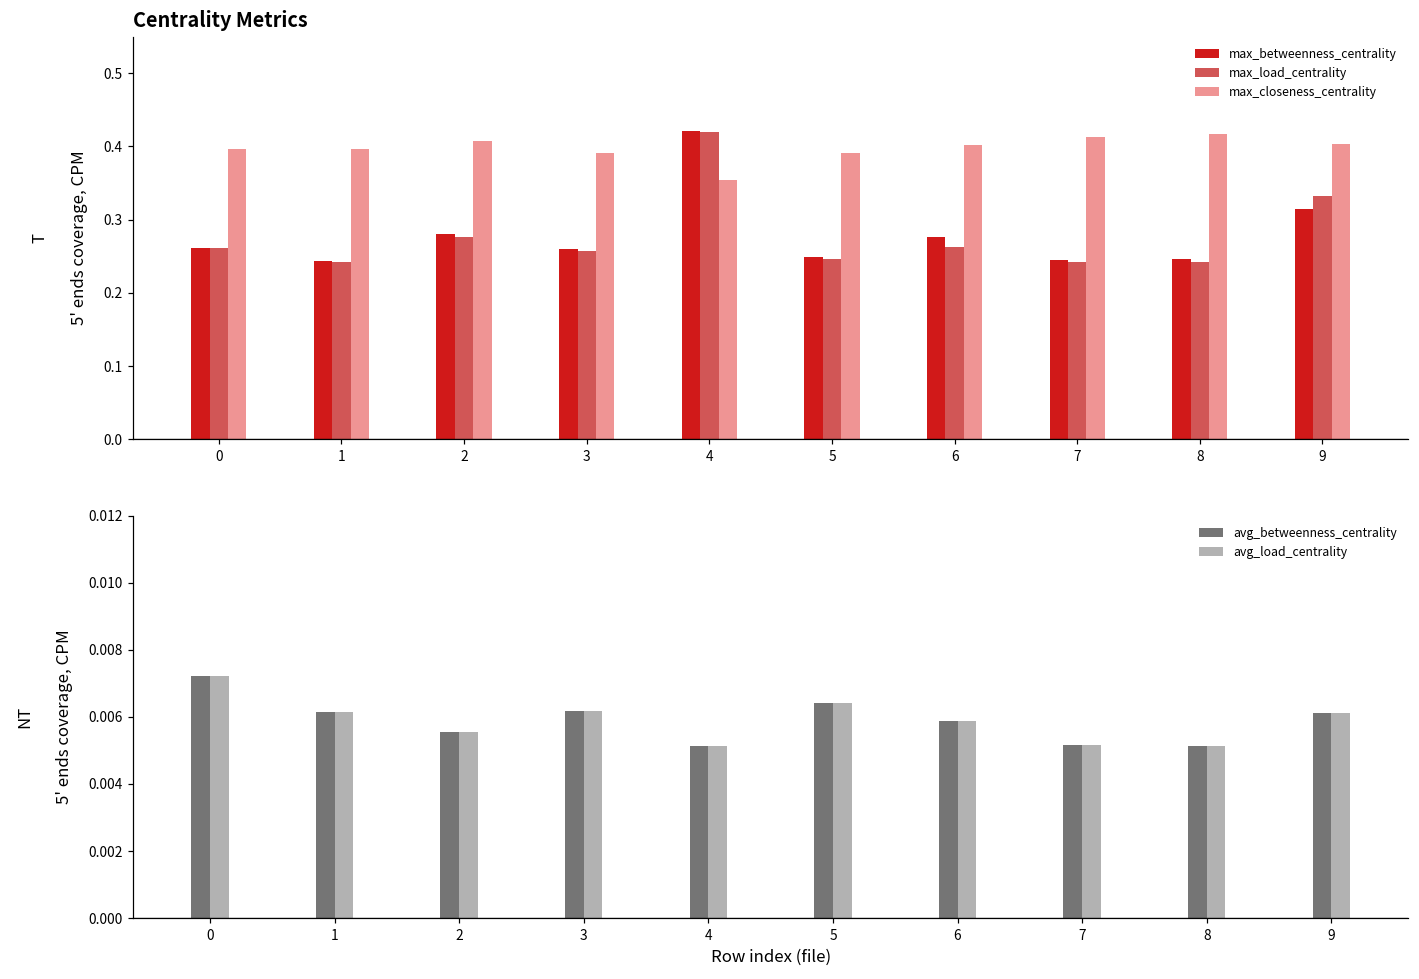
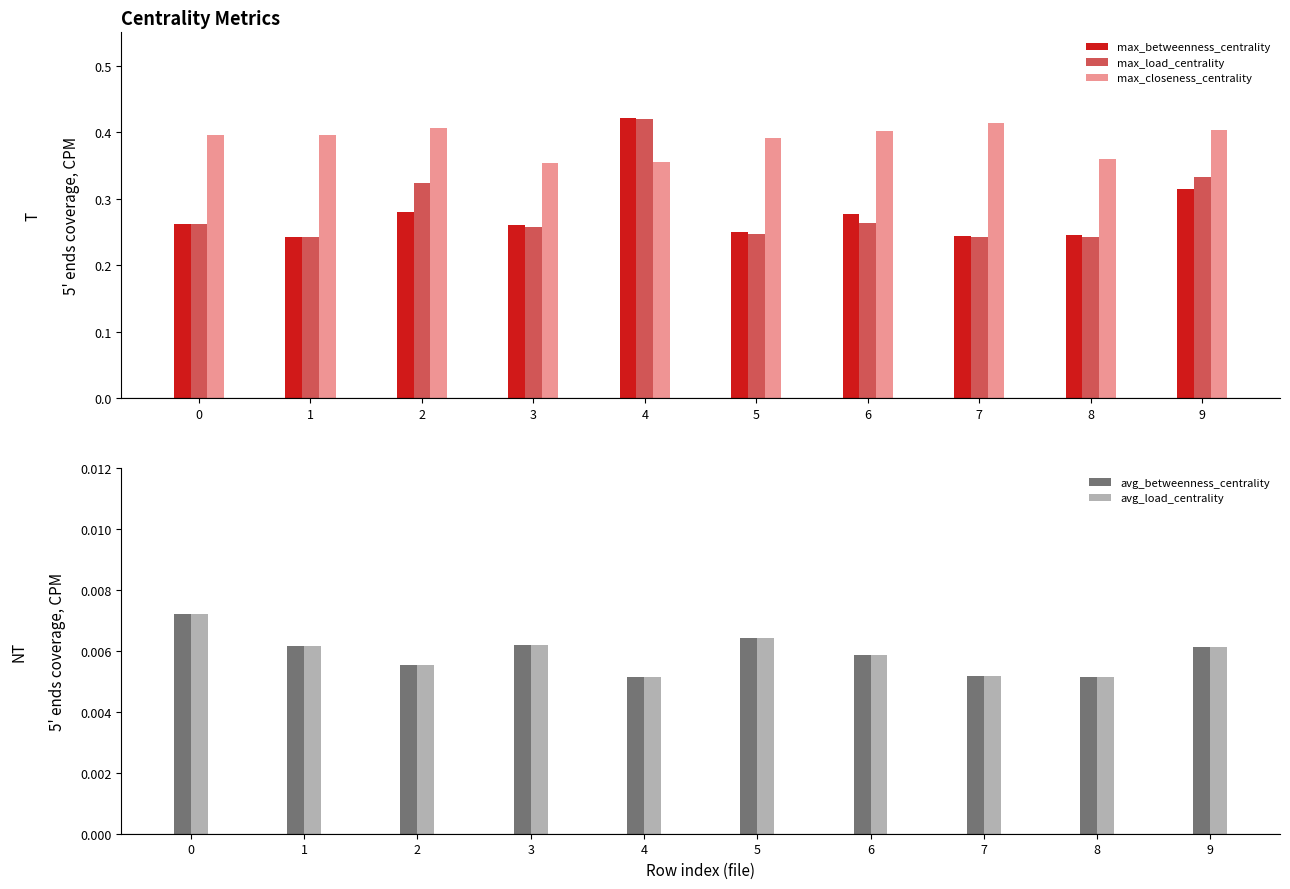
  {
    "Centrality Metrics": {
      "max_betweenness_centrality": {
        "0": 0.26,
        "1": 0.24,
        "2": 0.28,
        "3": 0.26,
        "4": 0.42,
        "5": 0.25,
        "6": 0.28,
        "7": 0.24,
        "8": 0.25,
        "9": 0.31
      },
      "max_load_centrality": {
        "0": 0.26,
        "1": 0.24,
-       "2": 0.28,
+       "2": 0.32,
        "3": 0.26,
        "4": 0.42,
        "5": 0.25,
        "6": 0.26,
        "7": 0.24,
        "8": 0.24,
        "9": 0.33
      },
      "max_closeness_centrality": {
        "0": 0.40,
        "1": 0.40,
        "2": 0.41,
-       "3": 0.39,
+       "3": 0.35,
        "4": 0.35,
        "5": 0.39,
        "6": 0.40,
        "7": 0.41,
-       "8": 0.42,
+       "8": 0.36,
        "9": 0.40
      }
    }
  }
